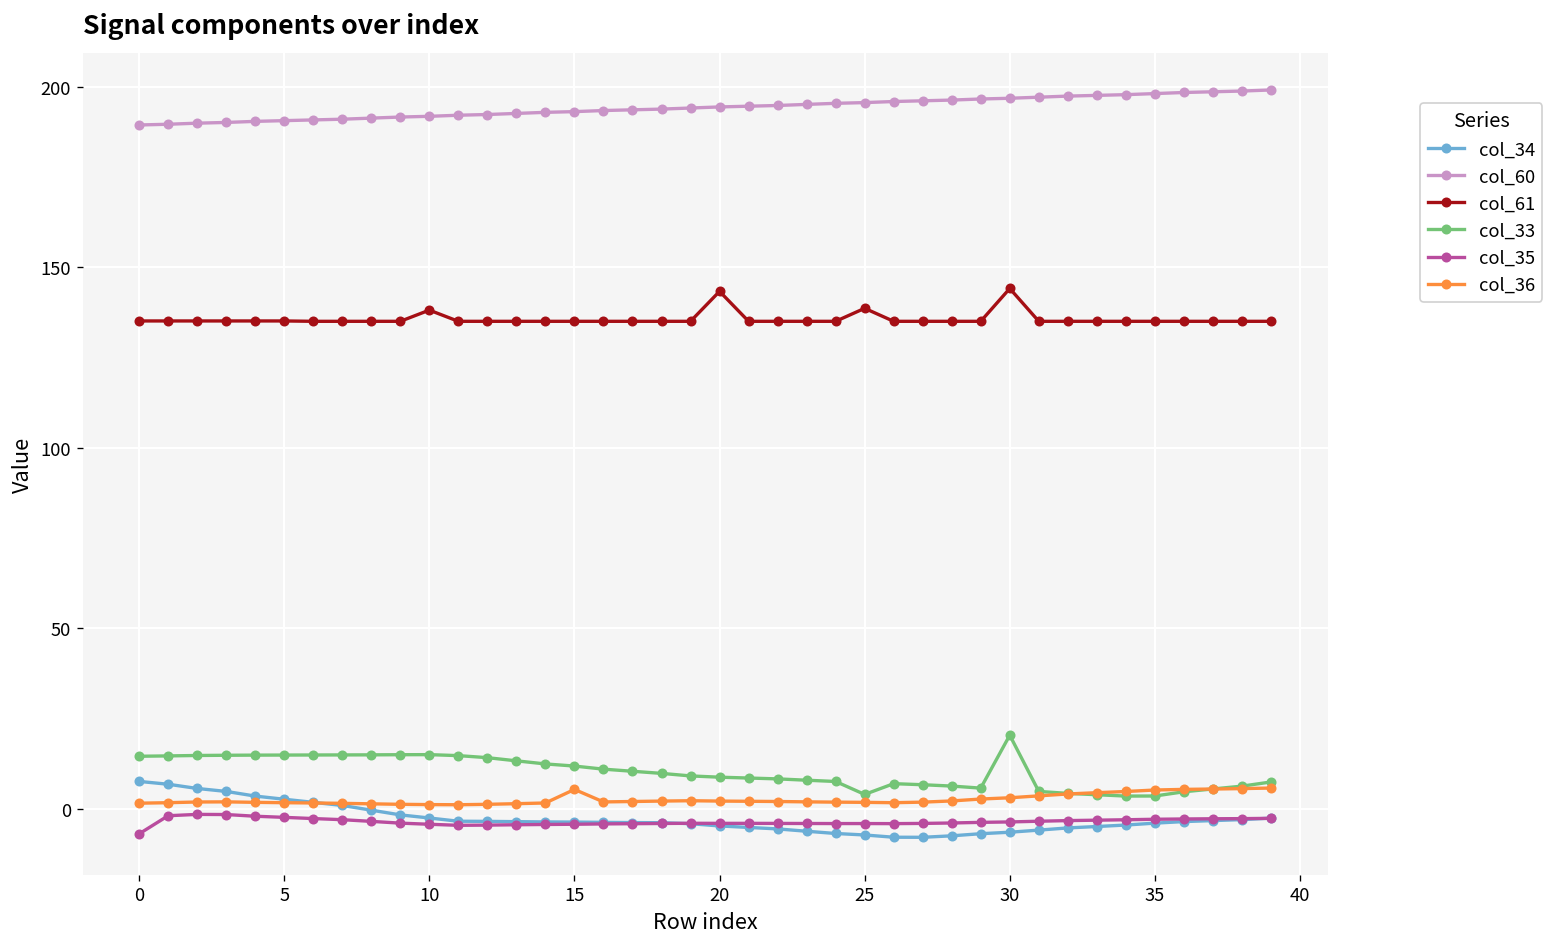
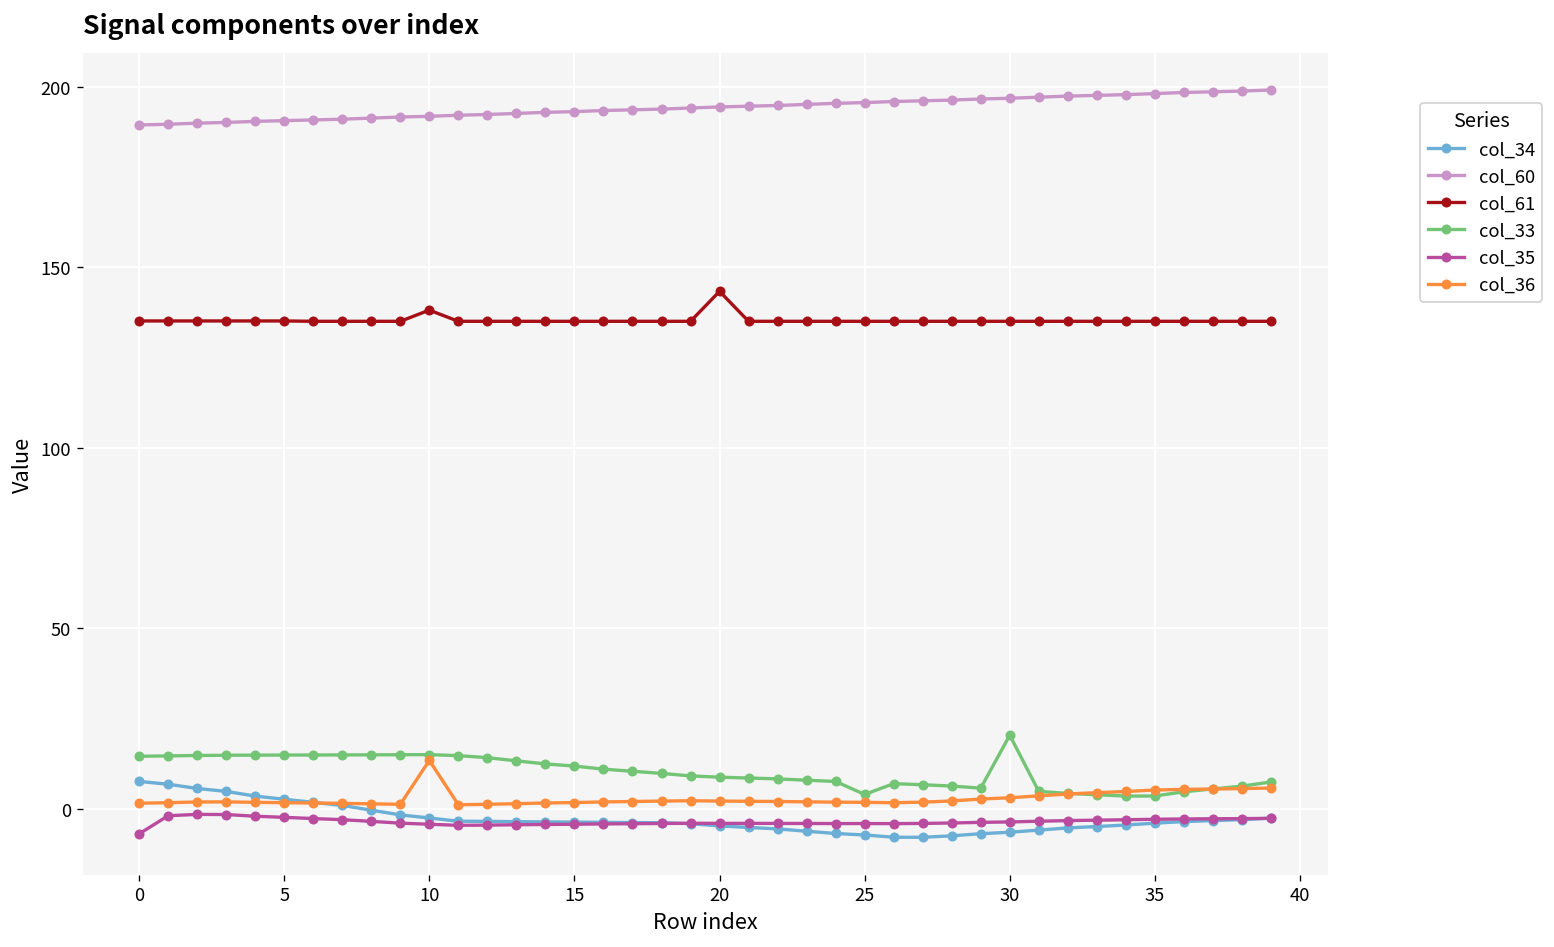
  {
    "col_34": {
      "0": 8,
      "5": 3,
      "10": -3,
      "25": -7,
      "30": -7,
      "35": -4
    },
    "col_60": {
      "0": 189,
      "5": 191,
      "10": 192,
      "15": 193,
      "20": 194,
      "25": 196,
      "30": 197,
      "35": 198
    },
    "col_61": {
      "0": 135,
      "5": 135,
      "10": 138,
      "15": 135,
      "20": 143,
-     "25": 139,
-     "30": 144,
+     "25": 135,
+     "30": 135,
      "35": 135
    },
    "col_33": {
      "0": 14,
      "5": 15,
      "10": 15,
      "15": 12,
      "20": 9,
      "25": 4,
      "30": 20,
      "35": 3
    },
    "col_35": {
      "0": -7,
      "5": -2,
      "10": -4,
      "25": -4,
      "30": -4,
      "35": -3
    },
    "col_36": {
      "0": 1,
      "5": 2,
-     "10": 1,
-     "15": 5,
+     "10": 13,
+     "15": 2,
      "20": 2,
      "25": 2,
      "30": 3,
      "35": 5
    }
  }
